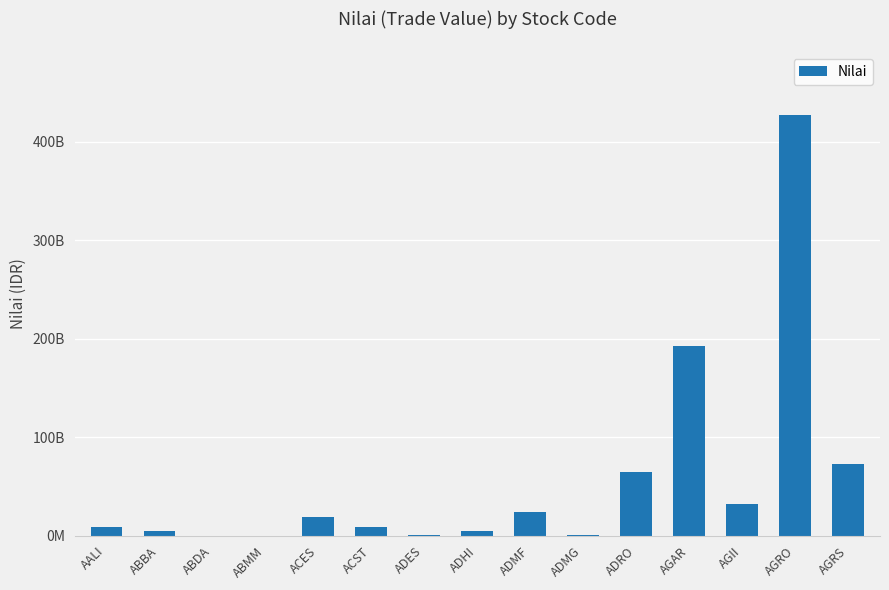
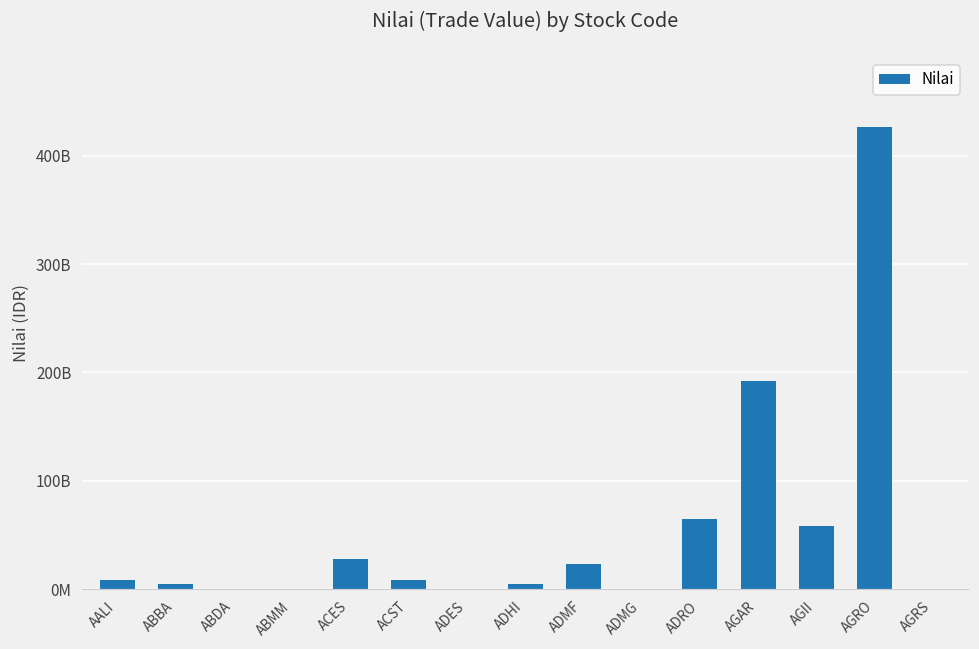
  {
    "AALI": 10000000000,
    "ABBA": 0,
-   "ACES": 20000000000,
+   "ACES": 30000000000,
    "ACST": 10000000000,
    "ADHI": 0,
    "ADMF": 20000000000,
    "ADRO": 70000000000,
    "AGAR": 190000000000,
-   "AGII": 30000000000,
+   "AGII": 60000000000,
    "AGRO": 430000000000,
-   "AGRS": 70000000000
+   "AGRS": 0
  }
